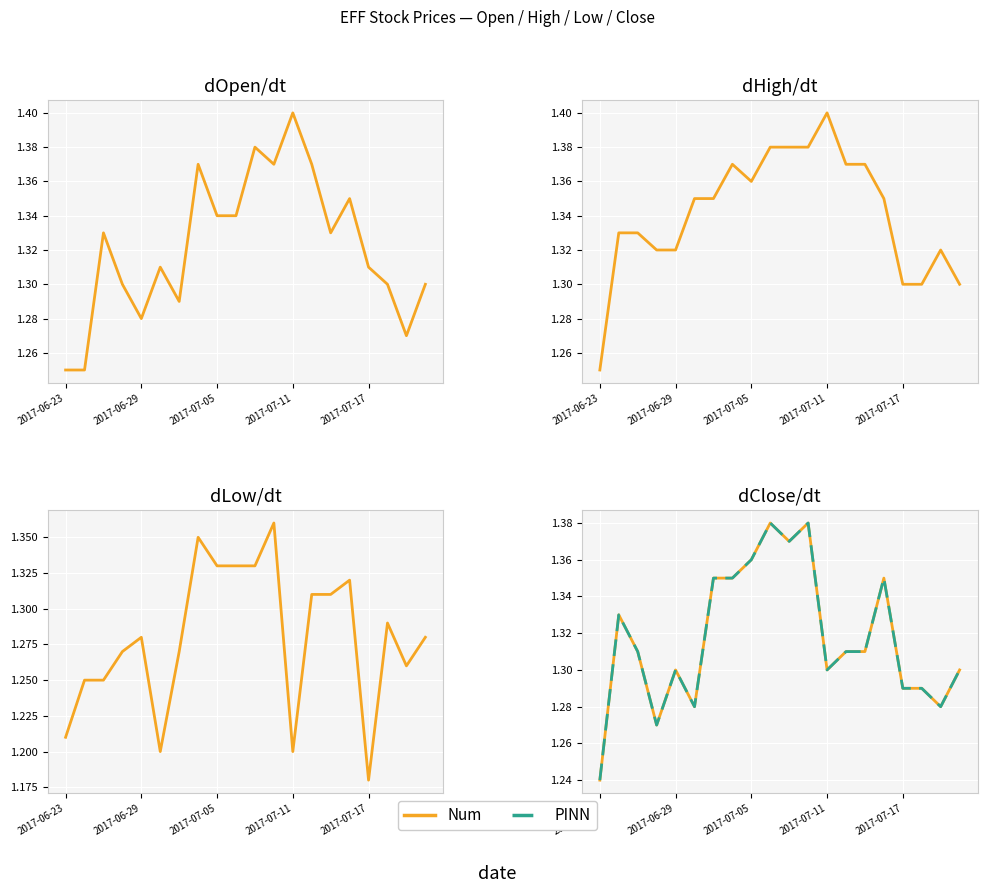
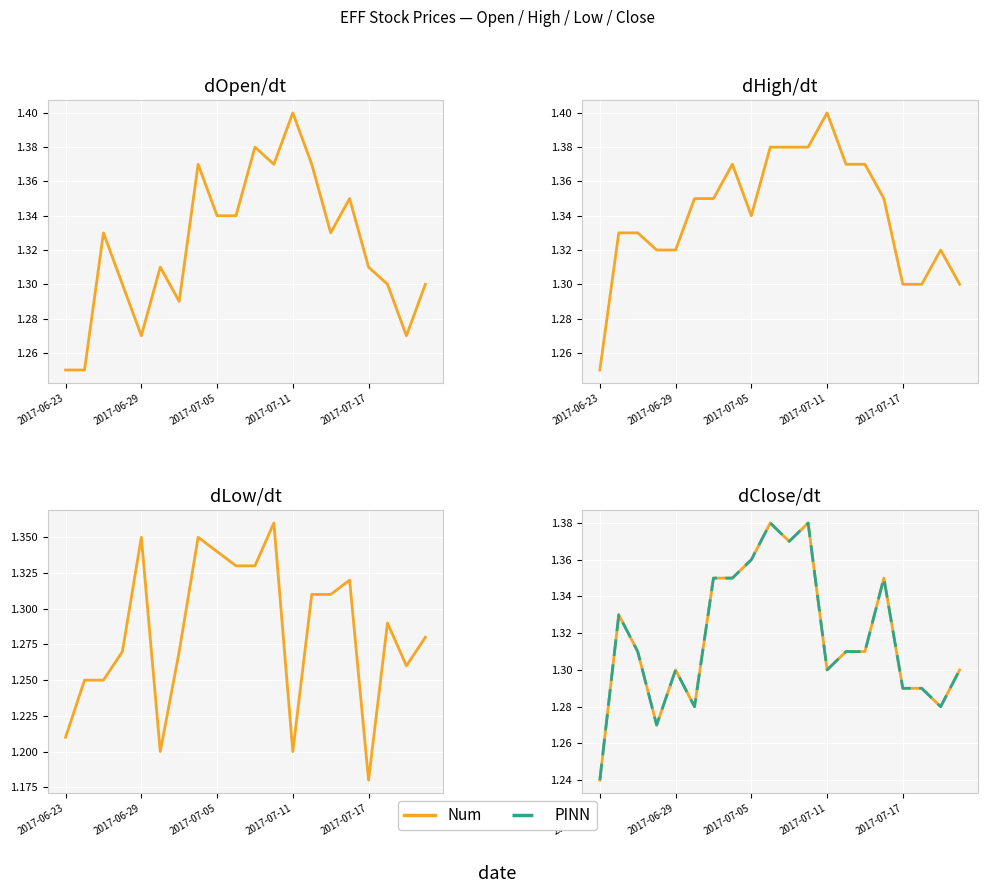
  {
    "dOpen/dt": {
      "2017-06-23": 1.25,
-     "2017-06-29": 1.28,
+     "2017-06-29": 1.27,
      "2017-07-05": 1.34,
      "2017-07-11": 1.40,
      "2017-07-17": 1.31
    },
    "dHigh/dt": {
      "2017-06-23": 1.25,
      "2017-06-29": 1.32,
-     "2017-07-05": 1.36,
+     "2017-07-05": 1.34,
      "2017-07-11": 1.40,
      "2017-07-17": 1.30
    },
    "dLow/dt": {
      "2017-06-23": 1.21,
-     "2017-06-29": 1.28,
-     "2017-07-05": 1.33,
+     "2017-06-29": 1.35,
+     "2017-07-05": 1.34,
      "2017-07-11": 1.20,
      "2017-07-17": 1.18
    },
    "dClose/dt": {
      "2017-06-23": 1.240,
      "2017-06-29": 1.300,
      "2017-07-05": 1.360,
      "2017-07-11": 1.300,
      "2017-07-17": 1.290
    }
  }
